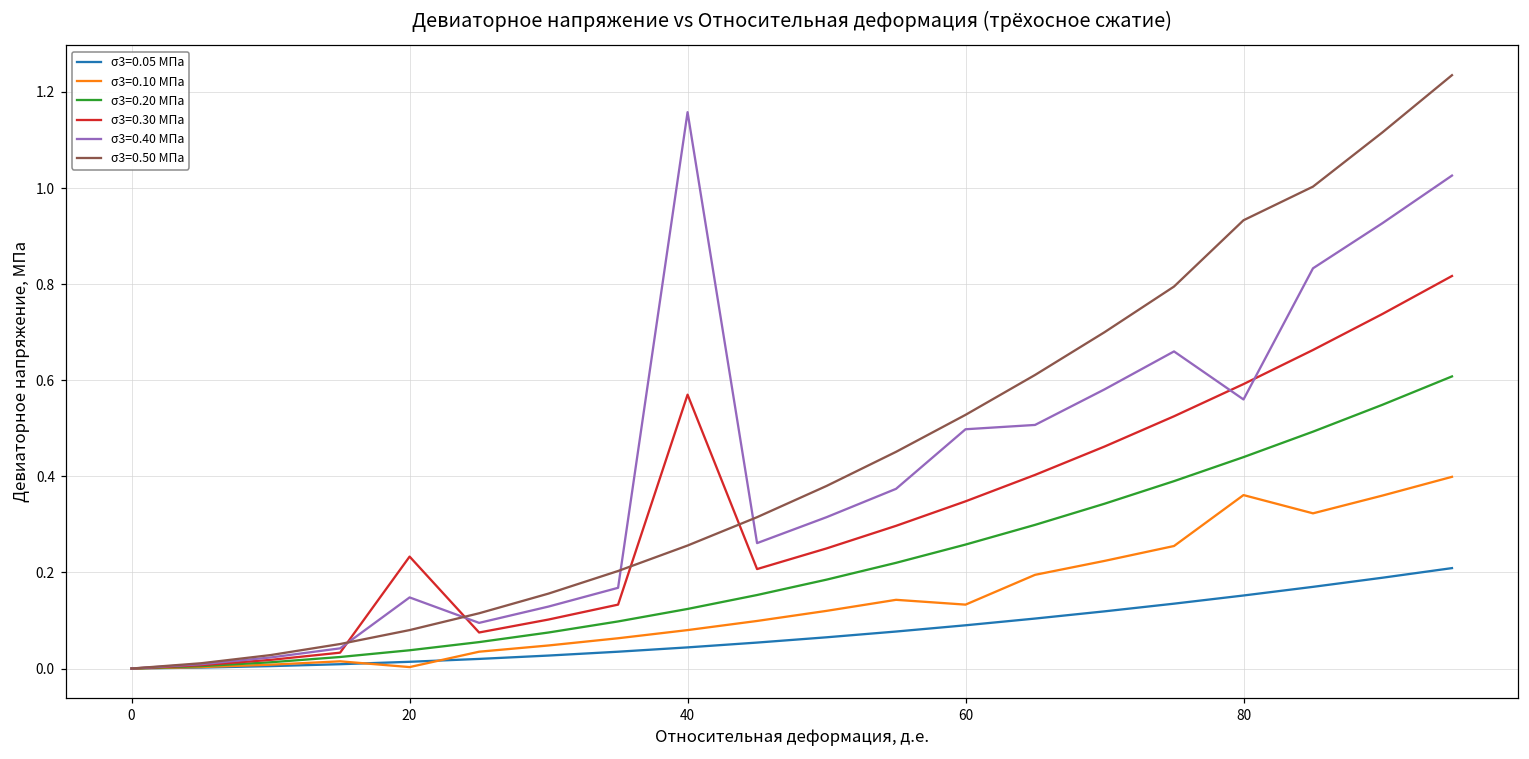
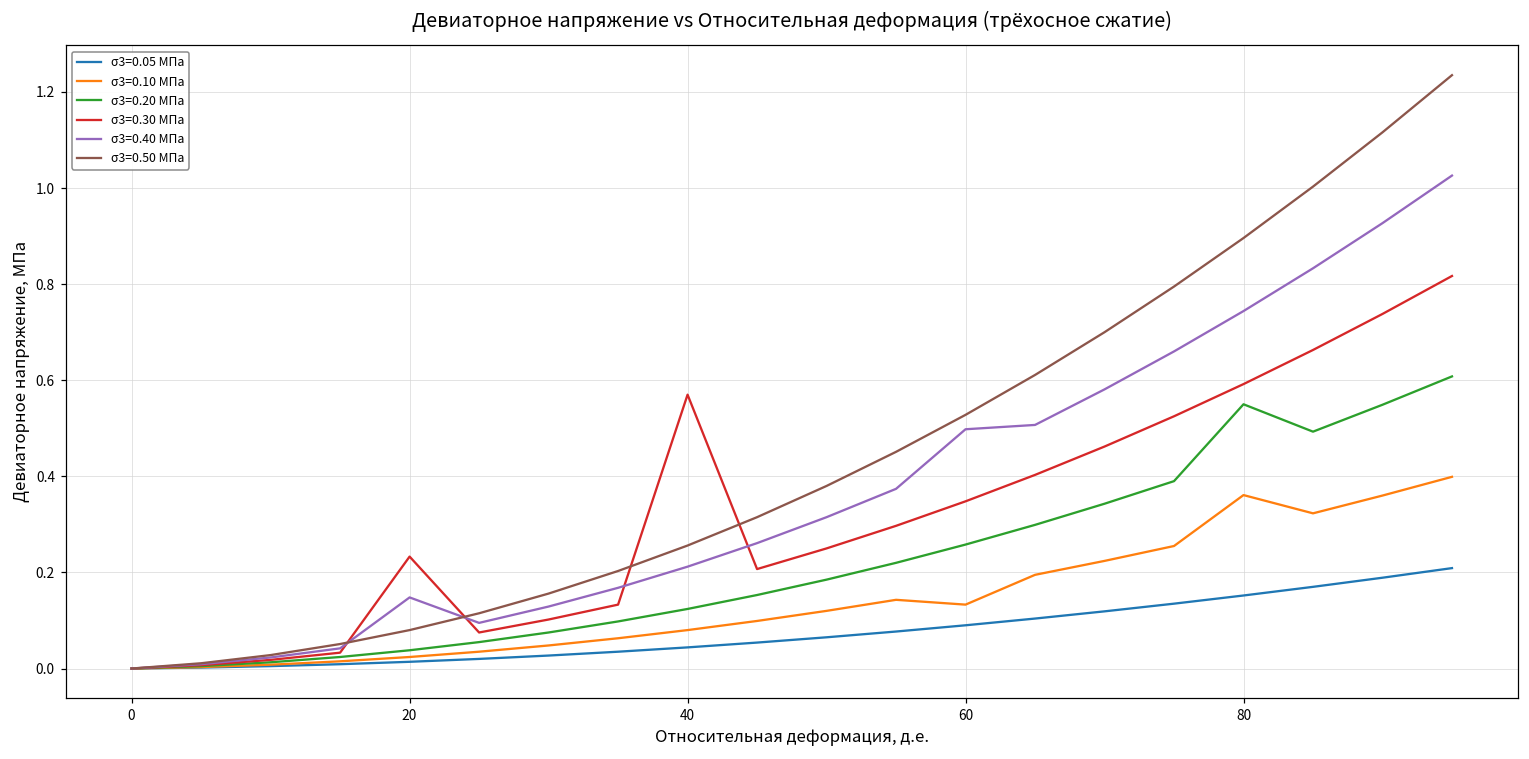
  {
    "σ3=0.05 МПа": {
      "20": 0.01,
      "40": 0.04,
      "60": 0.09,
      "80": 0.15
    },
    "σ3=0.10 МПа": {
-     "20": 0.00,
+     "20": 0.02,
      "40": 0.08,
      "60": 0.13,
      "80": 0.36
    },
    "σ3=0.20 МПа": {
      "20": 0.04,
      "40": 0.12,
      "60": 0.26,
-     "80": 0.44
+     "80": 0.55
    },
    "σ3=0.30 МПа": {
      "20": 0.23,
      "40": 0.57,
      "60": 0.35,
      "80": 0.59
    },
    "σ3=0.40 МПа": {
      "20": 0.15,
-     "40": 1.16,
+     "40": 0.21,
      "60": 0.50,
-     "80": 0.56
+     "80": 0.74
    },
    "σ3=0.50 МПа": {
      "20": 0.08,
      "40": 0.26,
      "60": 0.53,
-     "80": 0.93
+     "80": 0.90
    }
  }
